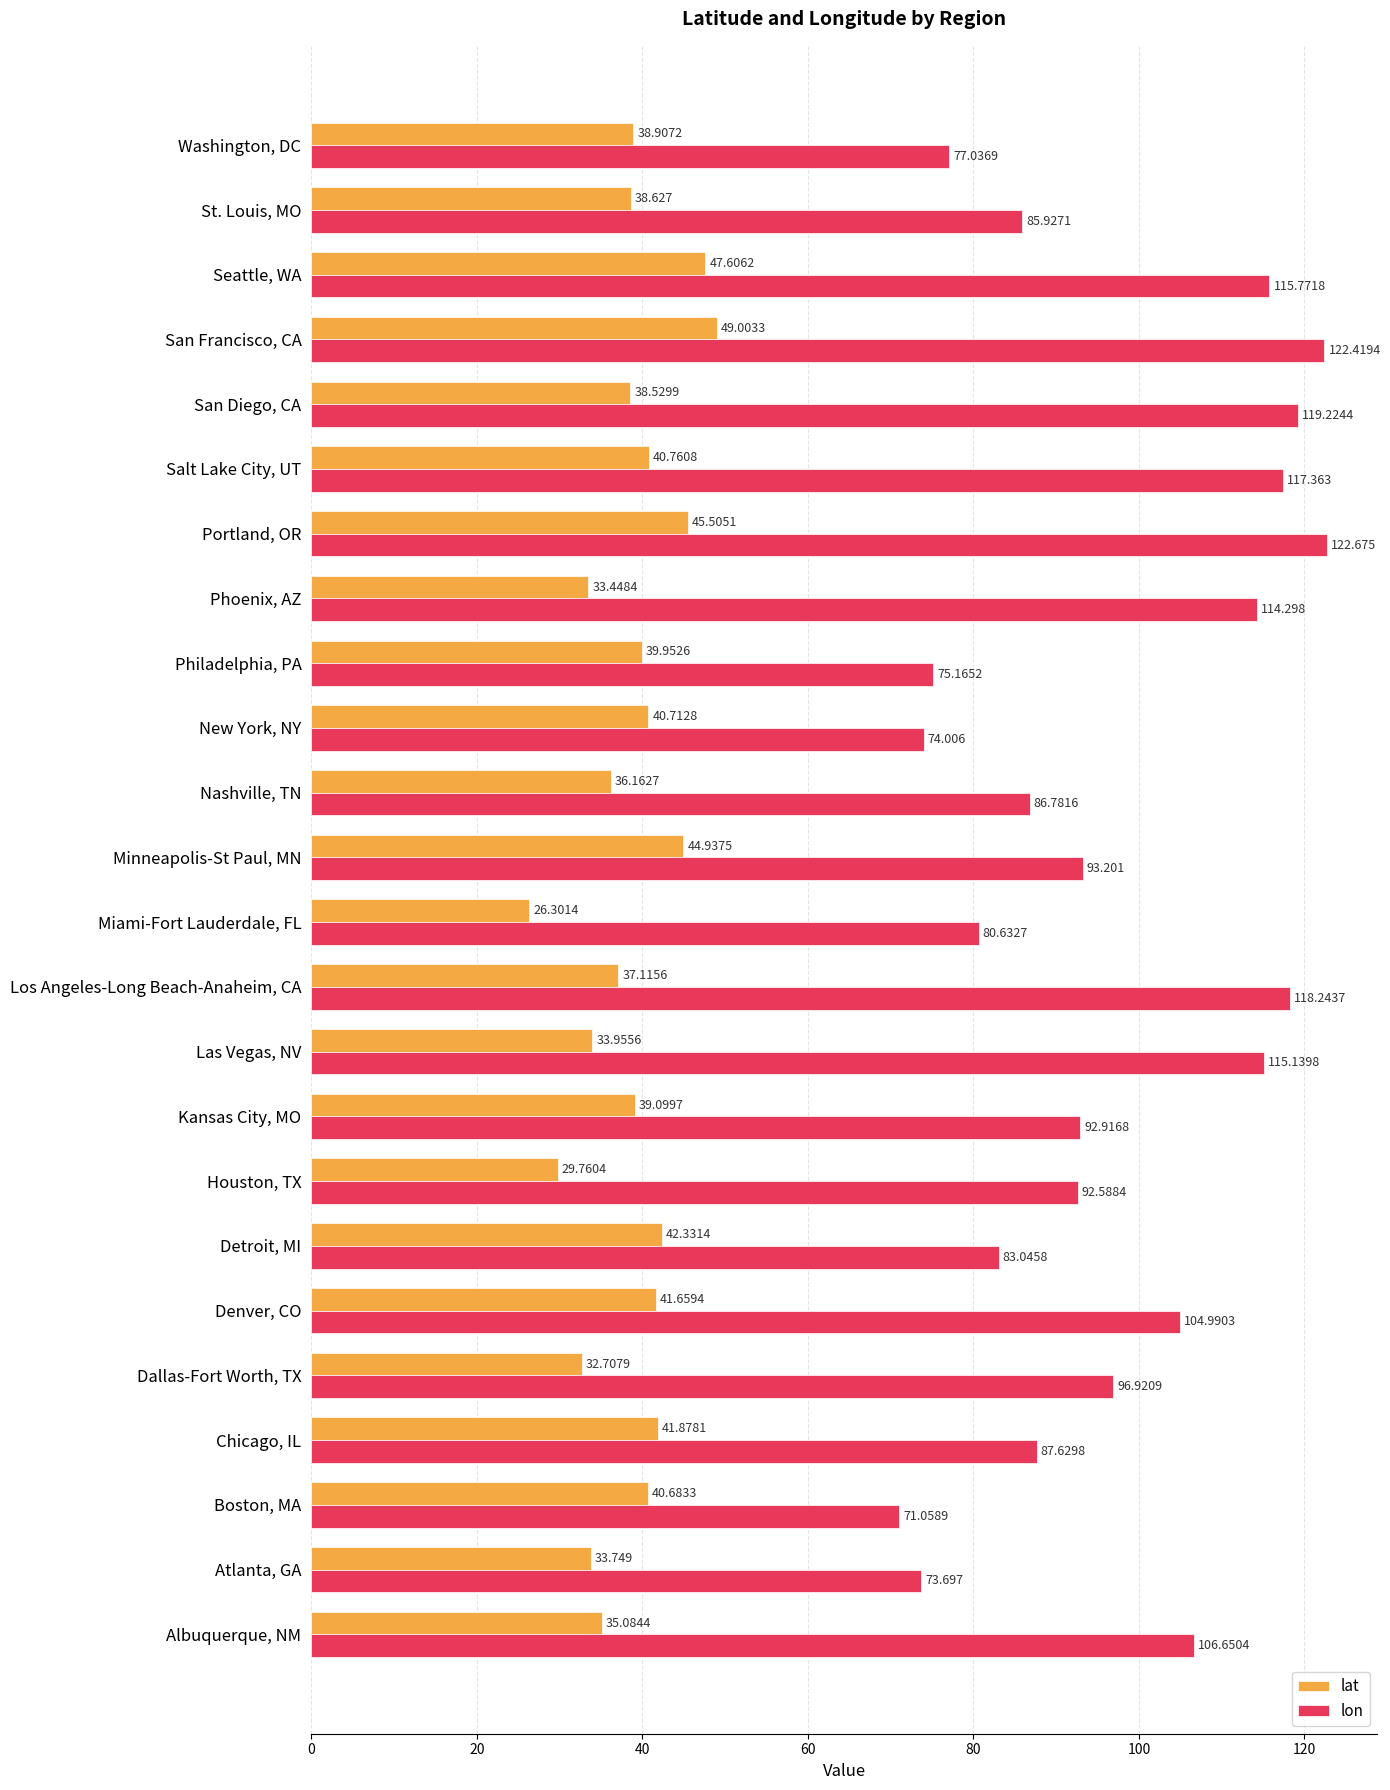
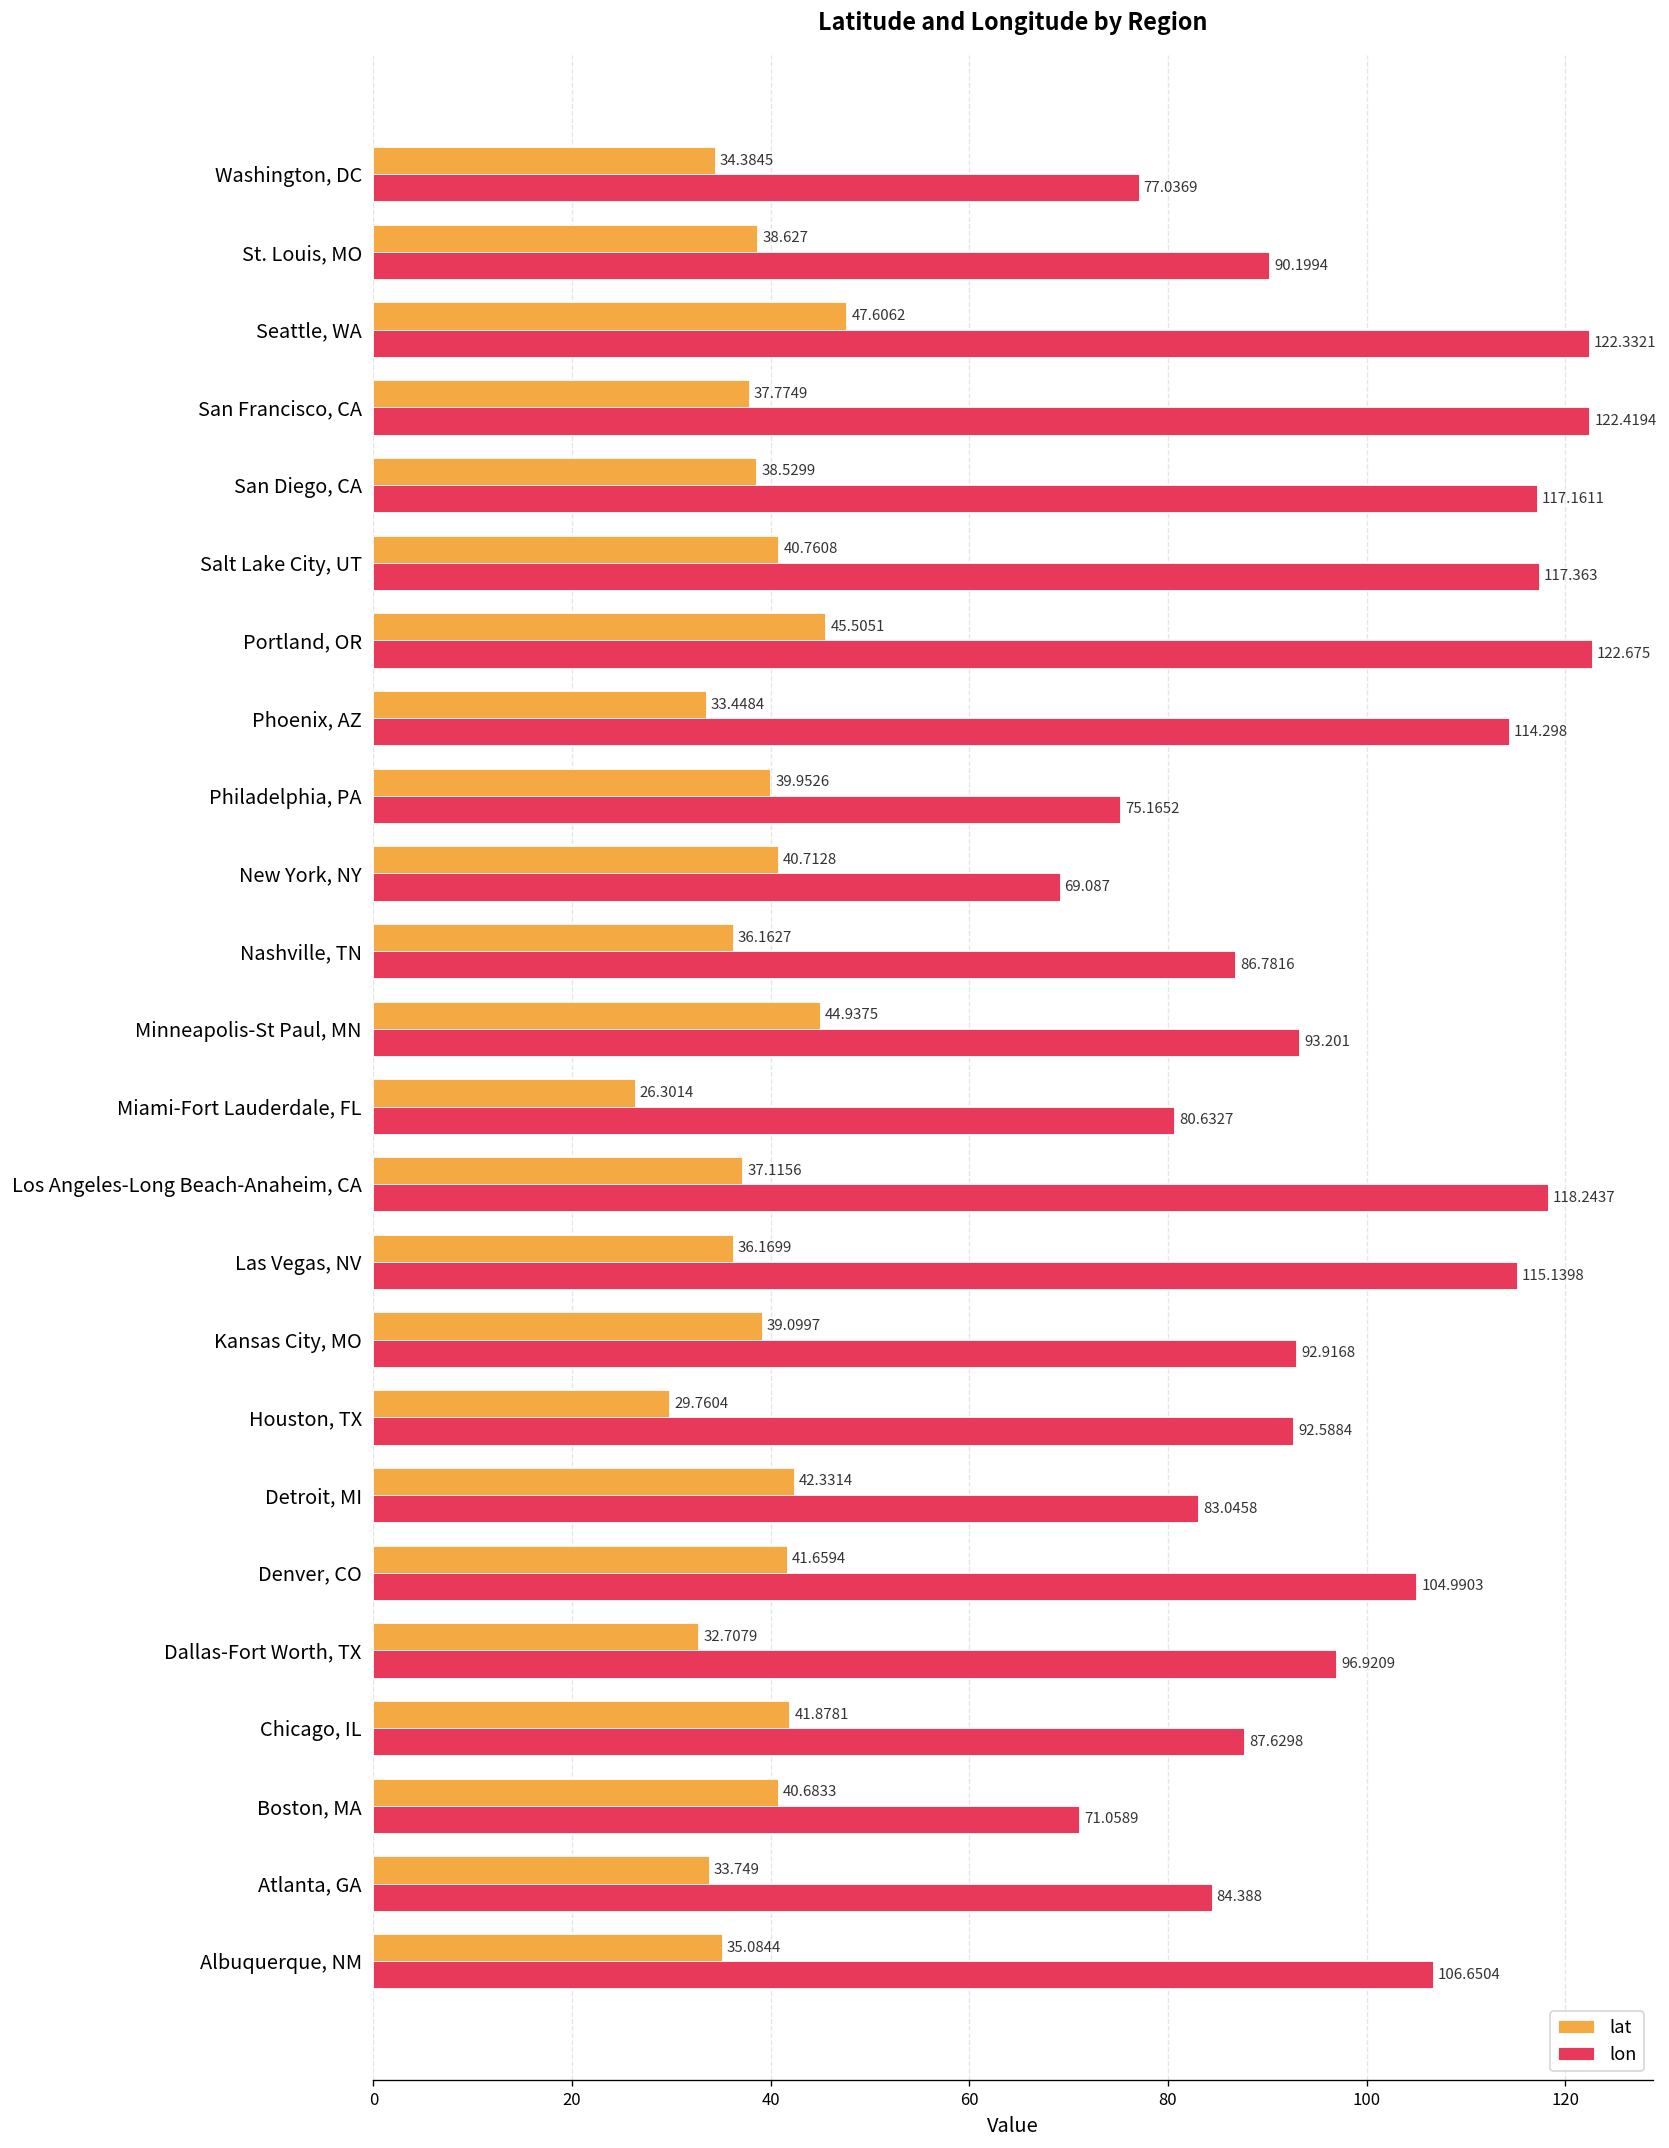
  {
    "lat": {
-     "Washington, DC": 38.9072,
+     "Washington, DC": 34.3845,
      "St. Louis, MO": 38.627,
      "Seattle, WA": 47.6062,
-     "San Francisco, CA": 49.0033,
+     "San Francisco, CA": 37.7749,
      "San Diego, CA": 38.5299,
      "Salt Lake City, UT": 40.7608,
      "Portland, OR": 45.5051,
      "Phoenix, AZ": 33.4484,
      "Philadelphia, PA": 39.9526,
      "New York, NY": 40.7128,
      "Nashville, TN": 36.1627,
      "Minneapolis-St Paul, MN": 44.9375,
      "Miami-Fort Lauderdale, FL": 26.3014,
      "Los Angeles-Long Beach-Anaheim, CA": 37.1156,
-     "Las Vegas, NV": 33.9556,
+     "Las Vegas, NV": 36.1699,
      "Kansas City, MO": 39.0997,
      "Houston, TX": 29.7604,
      "Detroit, MI": 42.3314,
      "Denver, CO": 41.6594,
      "Dallas-Fort Worth, TX": 32.7079,
      "Chicago, IL": 41.8781,
      "Boston, MA": 40.6833,
      "Atlanta, GA": 33.749,
      "Albuquerque, NM": 35.0844
    },
    "lon": {
      "Washington, DC": 77.0369,
-     "St. Louis, MO": 85.9271,
-     "Seattle, WA": 115.7718,
+     "St. Louis, MO": 90.1994,
+     "Seattle, WA": 122.3321,
      "San Francisco, CA": 122.4194,
-     "San Diego, CA": 119.2244,
+     "San Diego, CA": 117.1611,
      "Salt Lake City, UT": 117.363,
      "Portland, OR": 122.675,
      "Phoenix, AZ": 114.298,
      "Philadelphia, PA": 75.1652,
-     "New York, NY": 74.006,
+     "New York, NY": 69.087,
      "Nashville, TN": 86.7816,
      "Minneapolis-St Paul, MN": 93.201,
      "Miami-Fort Lauderdale, FL": 80.6327,
      "Los Angeles-Long Beach-Anaheim, CA": 118.2437,
      "Las Vegas, NV": 115.1398,
      "Kansas City, MO": 92.9168,
      "Houston, TX": 92.5884,
      "Detroit, MI": 83.0458,
      "Denver, CO": 104.9903,
      "Dallas-Fort Worth, TX": 96.9209,
      "Chicago, IL": 87.6298,
      "Boston, MA": 71.0589,
-     "Atlanta, GA": 73.697,
+     "Atlanta, GA": 84.388,
      "Albuquerque, NM": 106.6504
    }
  }
